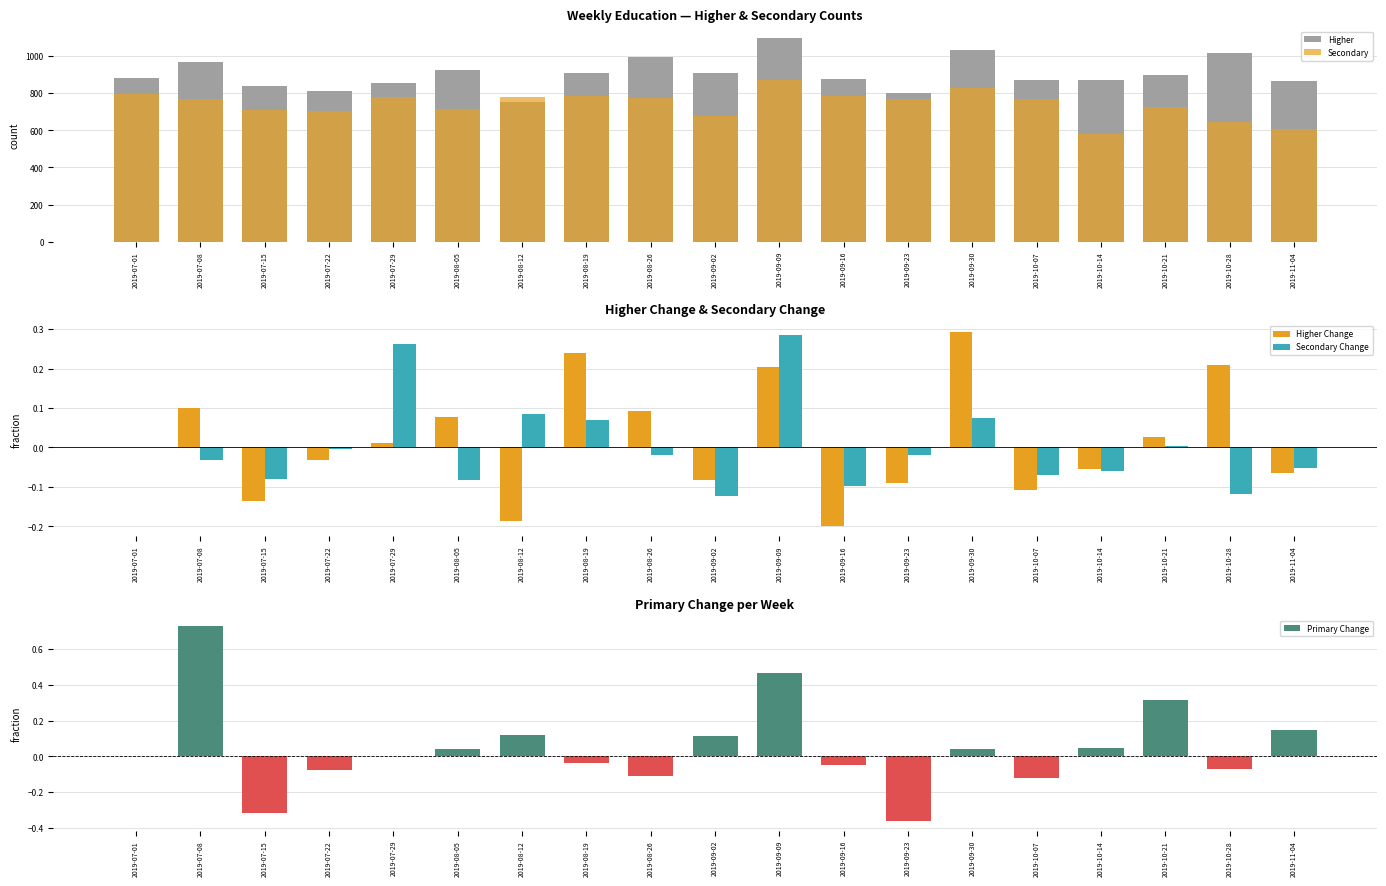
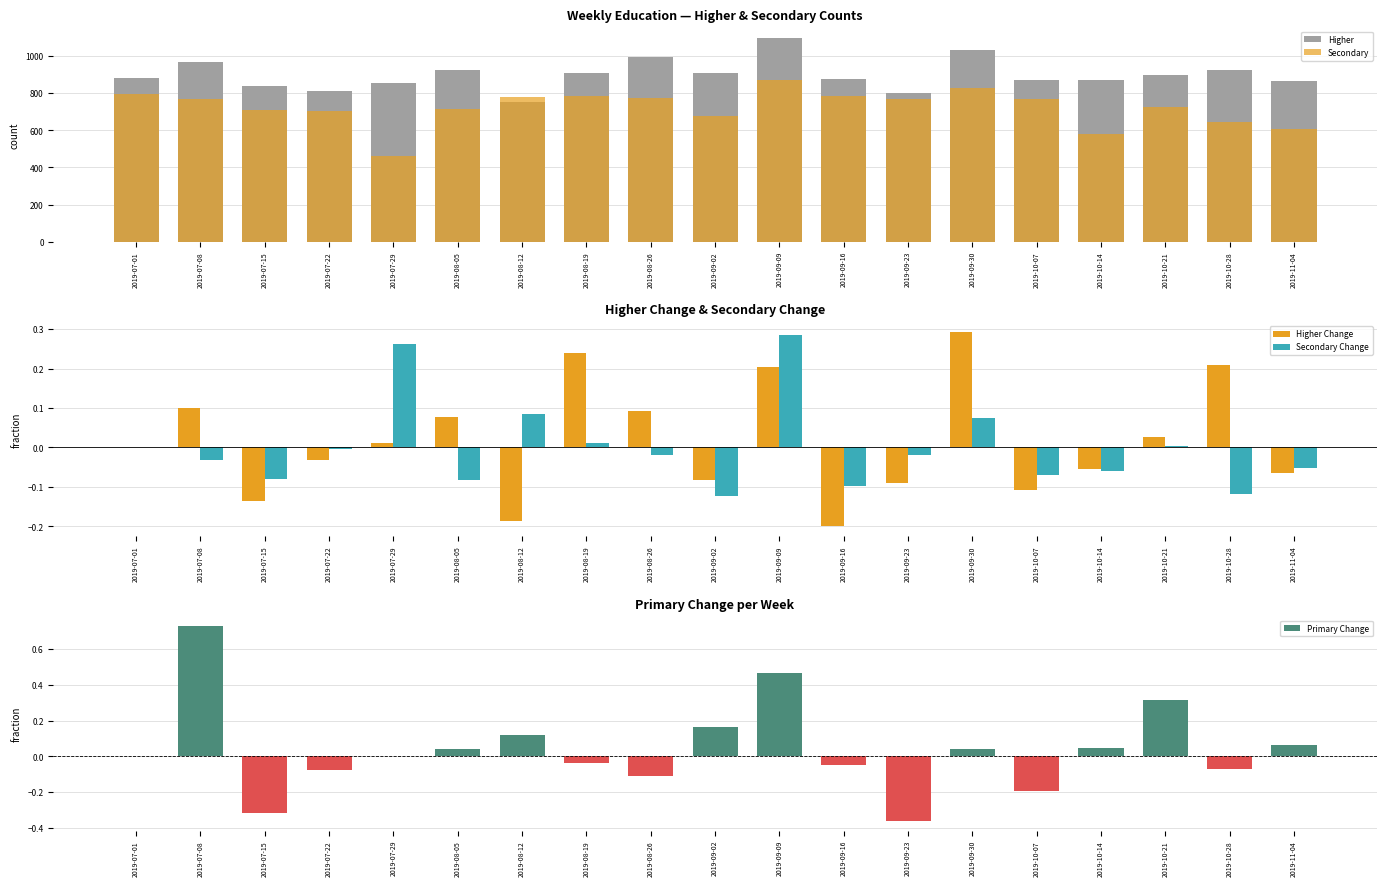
  {
    "Weekly Education — Higher & Secondary Counts": {
      "Higher": {
        "2019-07-01": 880,
        "2019-07-08": 970,
        "2019-07-15": 840,
        "2019-07-22": 810,
        "2019-07-29": 860,
        "2019-08-05": 920,
        "2019-08-19": 910,
        "2019-08-26": 1000,
        "2019-09-02": 910,
        "2019-09-09": 1100,
        "2019-09-16": 880,
        "2019-09-23": 800,
        "2019-09-30": 1040,
        "2019-10-07": 870,
        "2019-10-14": 870,
        "2019-10-21": 900,
-       "2019-10-28": 1020,
+       "2019-10-28": 930,
        "2019-11-04": 870
      },
      "Secondary": {
-       "2019-07-29": 780,
+       "2019-07-29": 460,
        "2019-08-12": 780
      }
    },
    "Higher Change & Secondary Change": {
      "Higher Change": {
        "2019-07-01": 0.00,
        "2019-07-08": 0.10,
        "2019-07-15": -0.14,
        "2019-07-22": -0.03,
        "2019-07-29": 0.01,
        "2019-08-05": 0.08,
        "2019-08-12": -0.19,
        "2019-08-19": 0.24,
        "2019-08-26": 0.09,
        "2019-09-02": -0.08,
        "2019-09-09": 0.21,
        "2019-09-16": -0.20,
        "2019-09-23": -0.09,
        "2019-09-30": 0.29,
        "2019-10-07": -0.11,
        "2019-10-14": -0.05,
        "2019-10-21": 0.03,
        "2019-10-28": 0.21,
        "2019-11-04": -0.07
      },
      "Secondary Change": {
        "2019-07-01": 0.00,
        "2019-07-08": -0.03,
        "2019-07-15": -0.08,
        "2019-07-29": 0.26,
        "2019-08-05": -0.08,
        "2019-08-12": 0.09,
-       "2019-08-19": 0.07,
+       "2019-08-19": 0.01,
        "2019-08-26": -0.02,
        "2019-09-02": -0.12,
        "2019-09-09": 0.28,
        "2019-09-16": -0.10,
        "2019-09-23": -0.02,
        "2019-09-30": 0.08,
        "2019-10-07": -0.07,
        "2019-10-14": -0.06,
        "2019-10-28": -0.12,
        "2019-11-04": -0.05
      }
    },
    "Primary Change per Week": {
      "2019-07-01": 0.00,
      "2019-07-08": 0.73,
      "2019-07-15": -0.32,
      "2019-07-22": -0.08,
      "2019-07-29": 0.00,
      "2019-08-05": 0.04,
      "2019-08-12": 0.12,
      "2019-08-19": -0.04,
      "2019-08-26": -0.11,
-     "2019-09-02": 0.12,
+     "2019-09-02": 0.17,
      "2019-09-09": 0.46,
      "2019-09-16": -0.05,
      "2019-09-23": -0.36,
      "2019-09-30": 0.04,
-     "2019-10-07": -0.12,
+     "2019-10-07": -0.19,
      "2019-10-14": 0.05,
      "2019-10-21": 0.32,
      "2019-10-28": -0.07,
-     "2019-11-04": 0.15
+     "2019-11-04": 0.06
    }
  }
